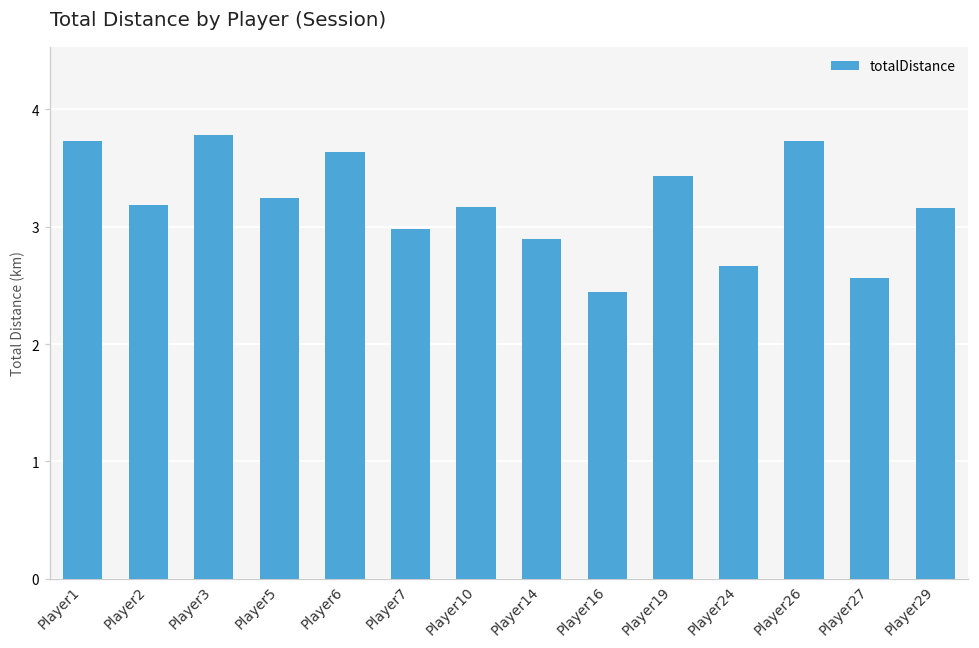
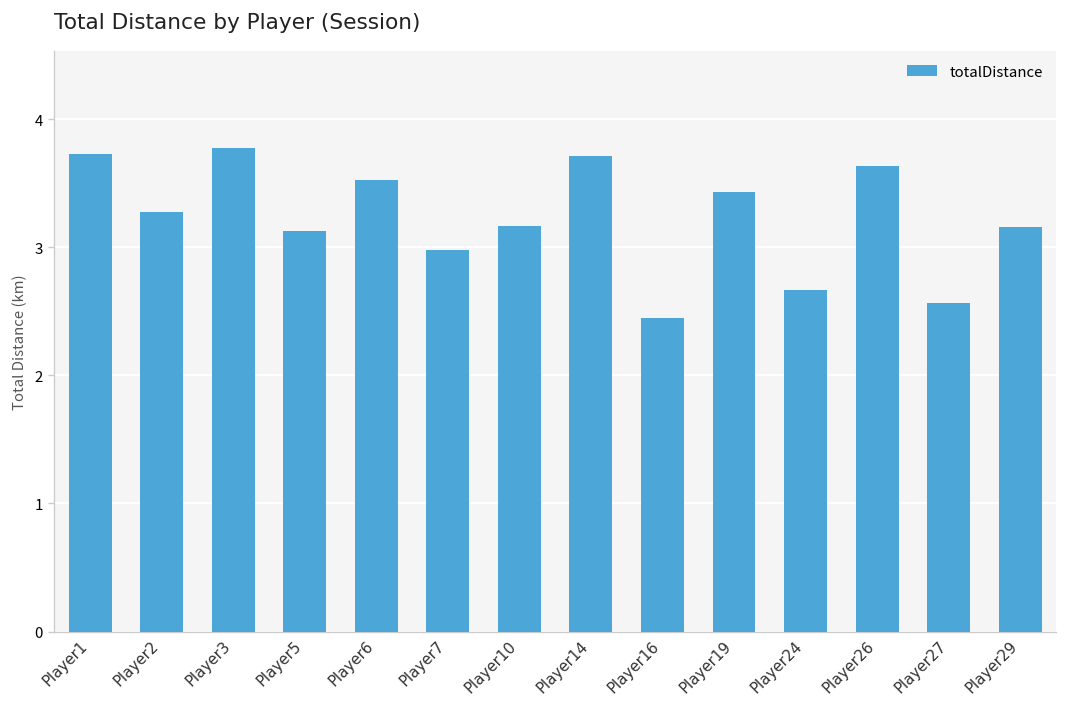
  {
    "Player1": 3.73,
-   "Player2": 3.18,
+   "Player2": 3.27,
    "Player3": 3.78,
-   "Player5": 3.24,
-   "Player6": 3.63,
+   "Player5": 3.13,
+   "Player6": 3.52,
    "Player7": 2.98,
    "Player10": 3.16,
-   "Player14": 2.89,
+   "Player14": 3.72,
    "Player16": 2.45,
    "Player19": 3.43,
    "Player24": 2.66,
-   "Player26": 3.73,
+   "Player26": 3.64,
    "Player27": 2.57,
    "Player29": 3.16
  }
